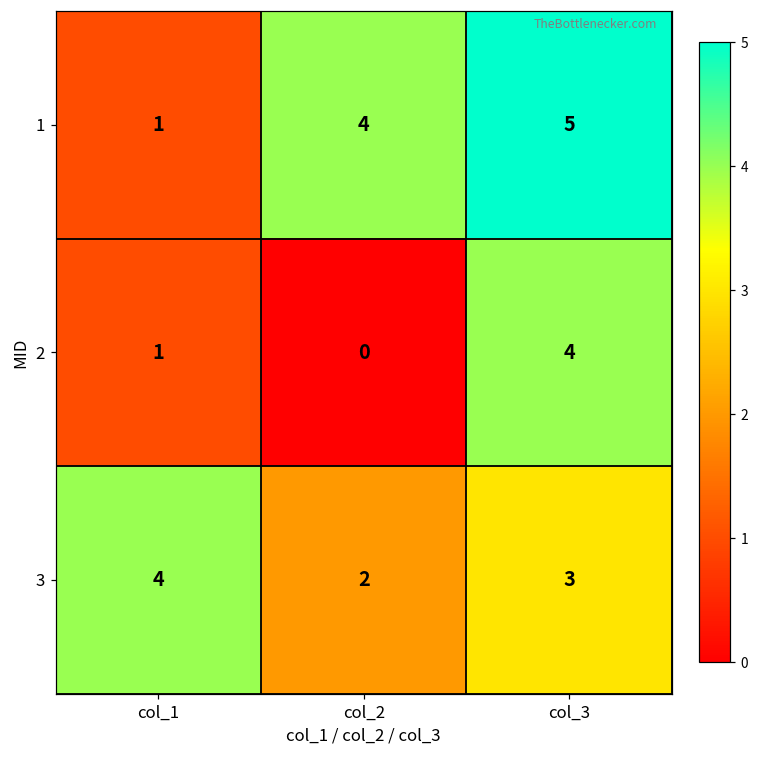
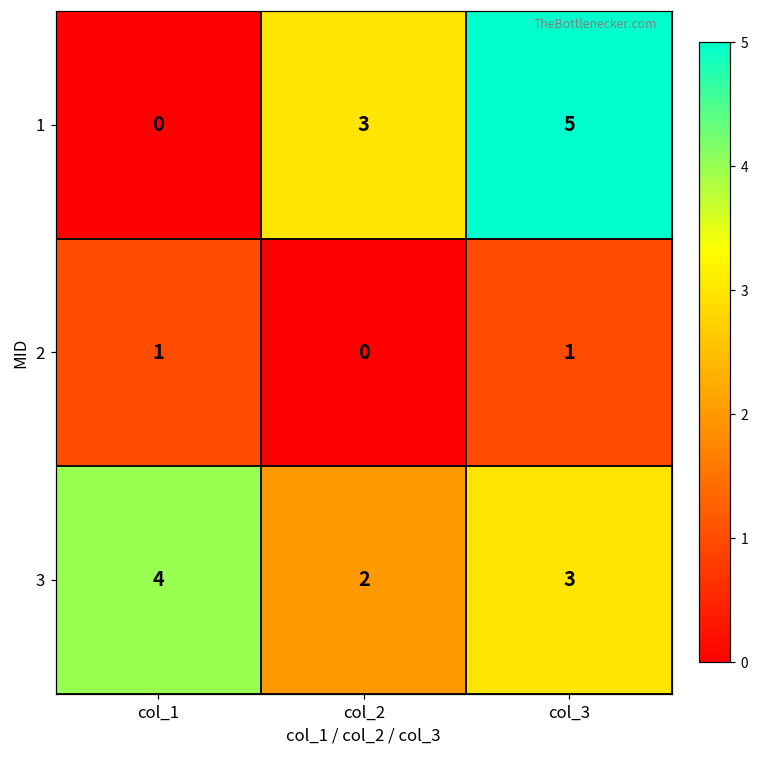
  {
    "1": {
-     "col_1": 1,
-     "col_2": 4,
+     "col_1": 0,
+     "col_2": 3,
      "col_3": 5
    },
    "2": {
      "col_1": 1,
      "col_2": 0,
-     "col_3": 4
+     "col_3": 1
    },
    "3": {
      "col_1": 4,
      "col_2": 2,
      "col_3": 3
    }
  }
